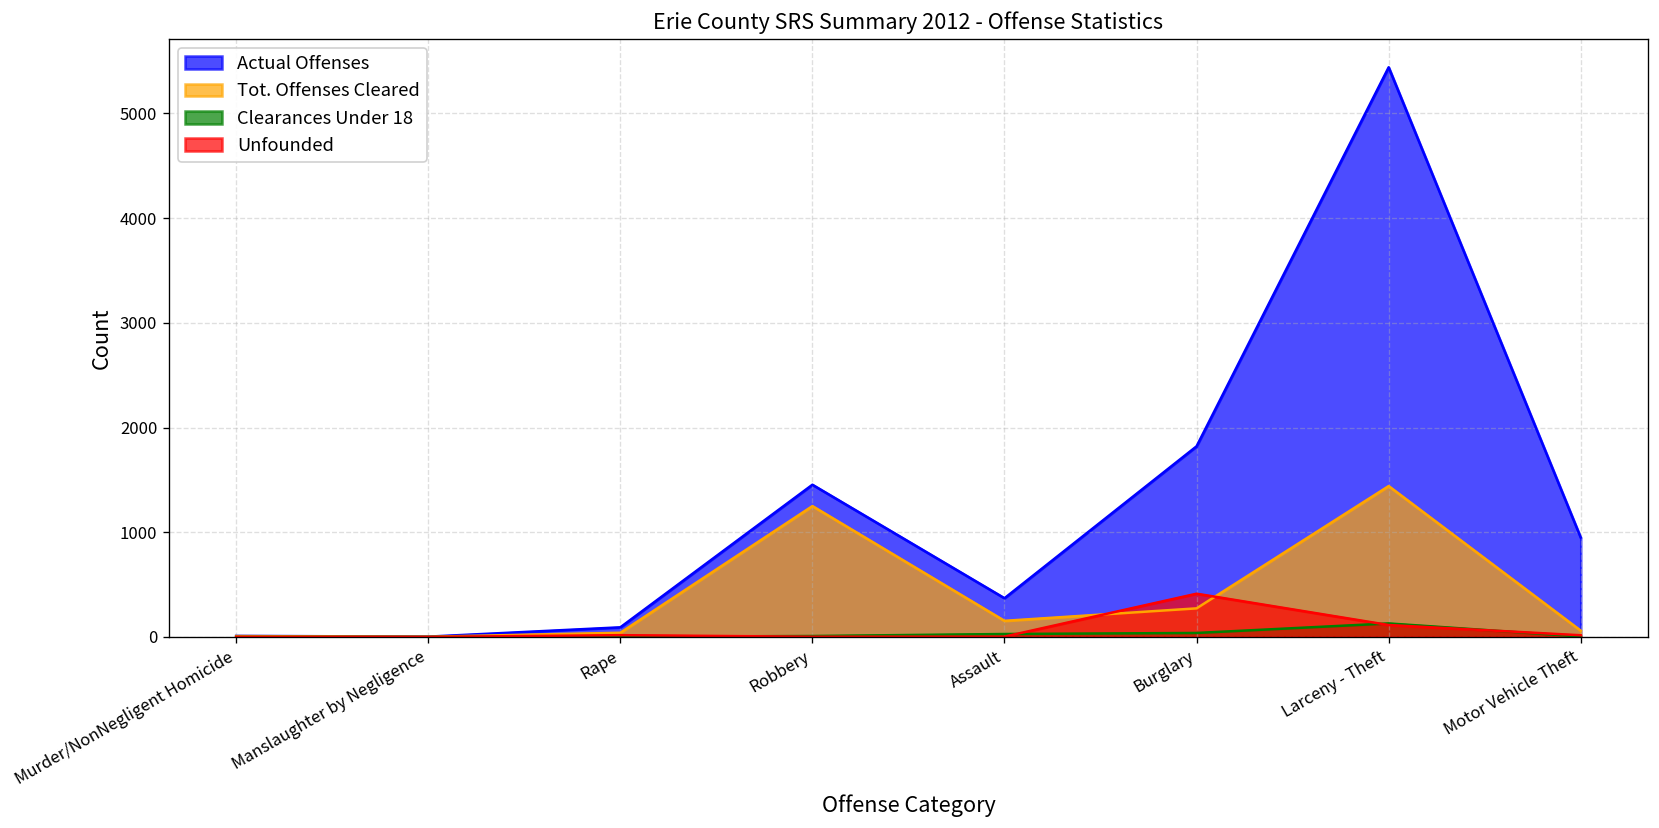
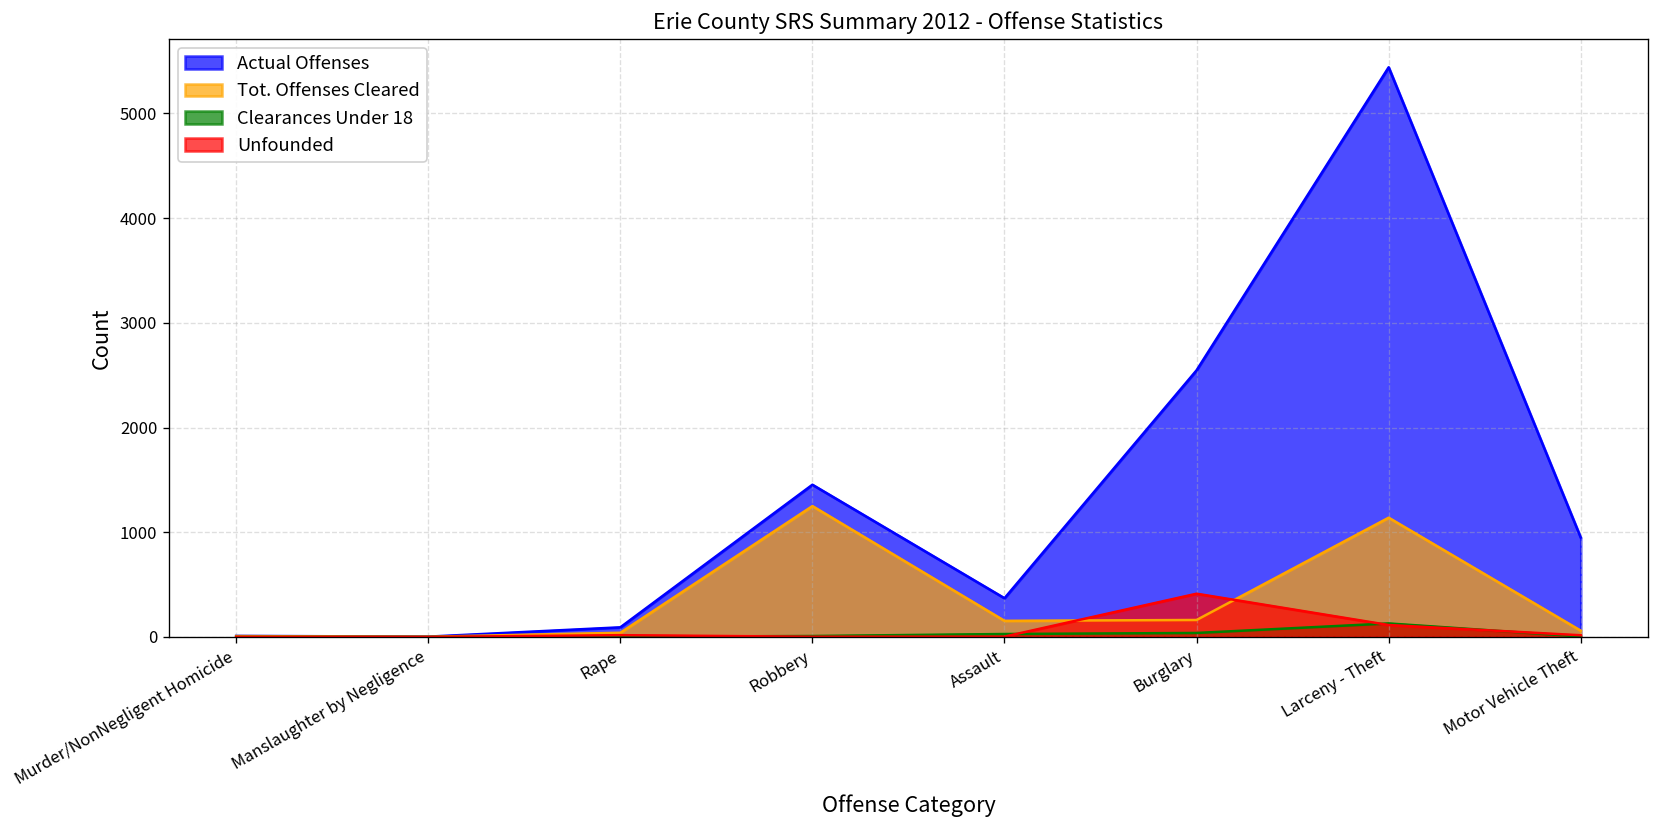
  {
    "Actual Offenses": {
      "Rape": 100,
      "Robbery": 1500,
      "Assault": 400,
-     "Burglary": 1800,
+     "Burglary": 2500,
      "Larceny - Theft": 5400,
      "Motor Vehicle Theft": 900
    },
    "Tot. Offenses Cleared": {
      "Robbery": 1300,
      "Assault": 200,
-     "Burglary": 300,
-     "Larceny - Theft": 1400,
+     "Burglary": 200,
+     "Larceny - Theft": 1100,
      "Motor Vehicle Theft": 100
    },
    "Clearances Under 18": {
      "Burglary": 0
    },
    "Unfounded": {
      "Burglary": 400
    }
  }
